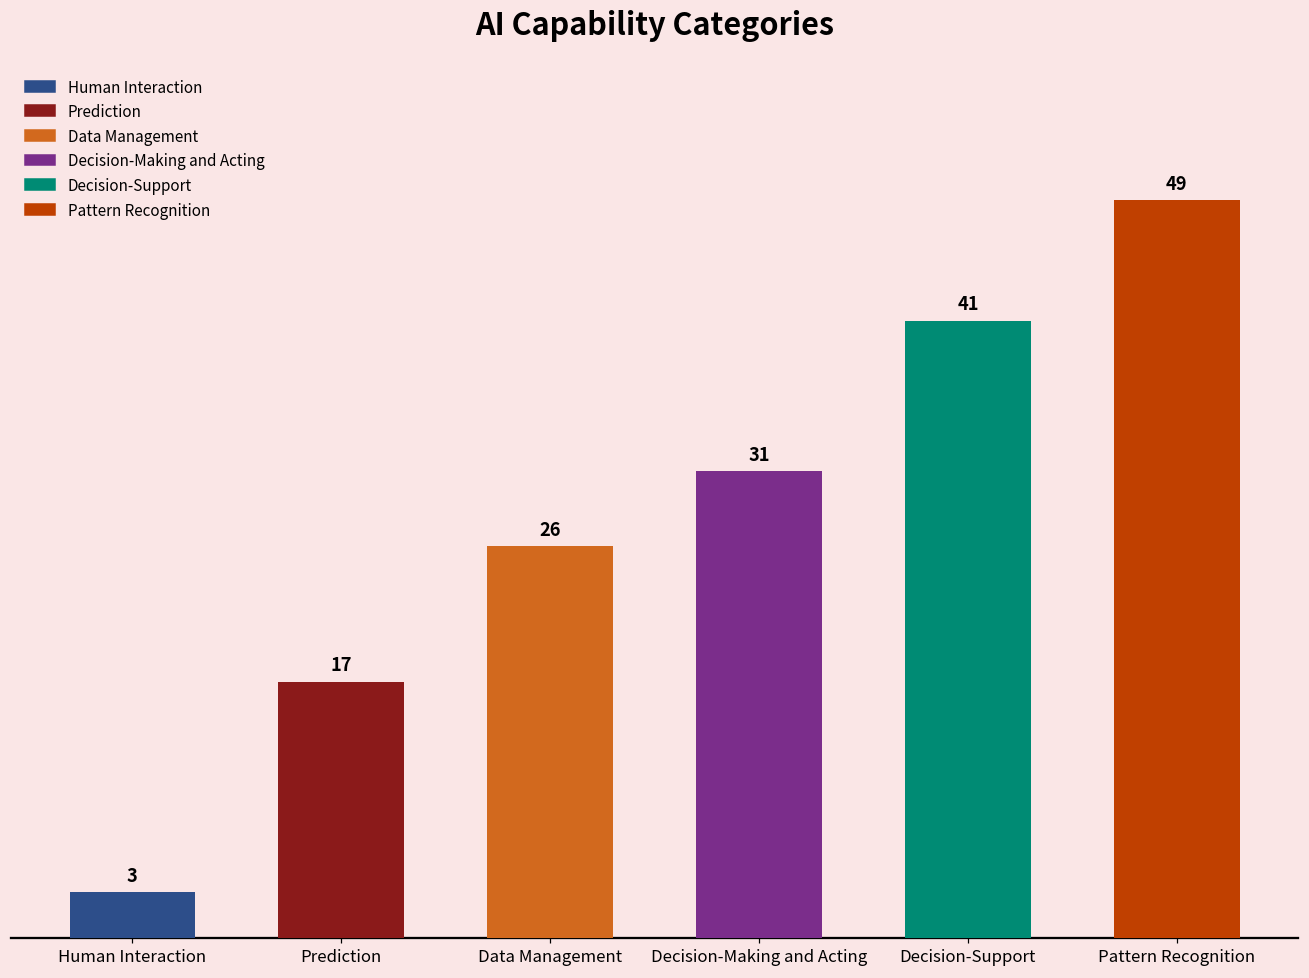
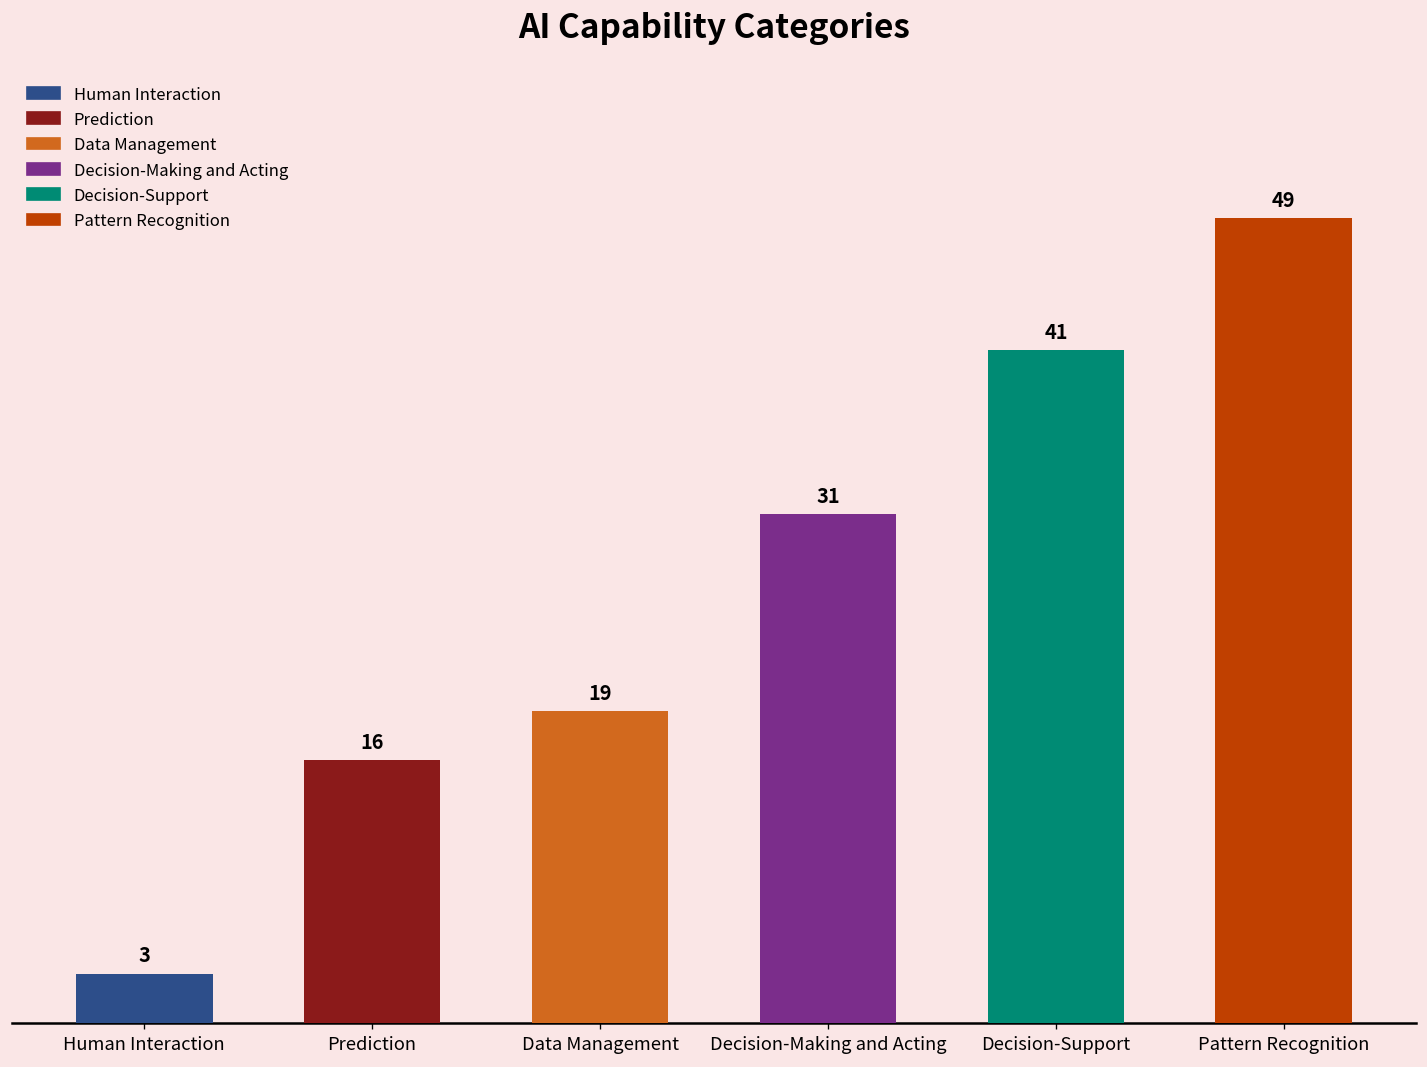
  {
    "Human Interaction": 3,
-   "Prediction": 17,
-   "Data Management": 26,
+   "Prediction": 16,
+   "Data Management": 19,
    "Decision-Making and Acting": 31,
    "Decision-Support": 41,
    "Pattern Recognition": 49
  }
